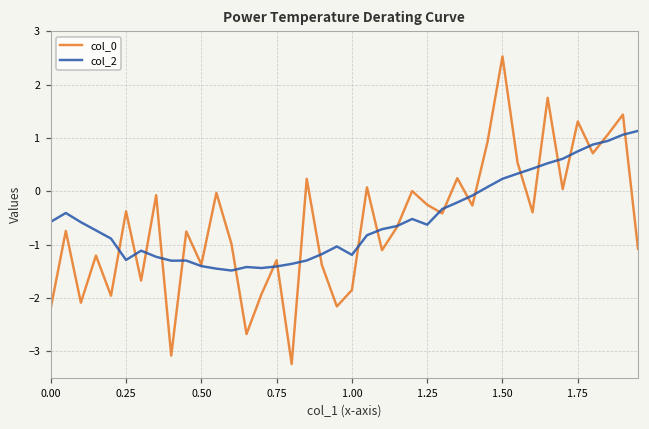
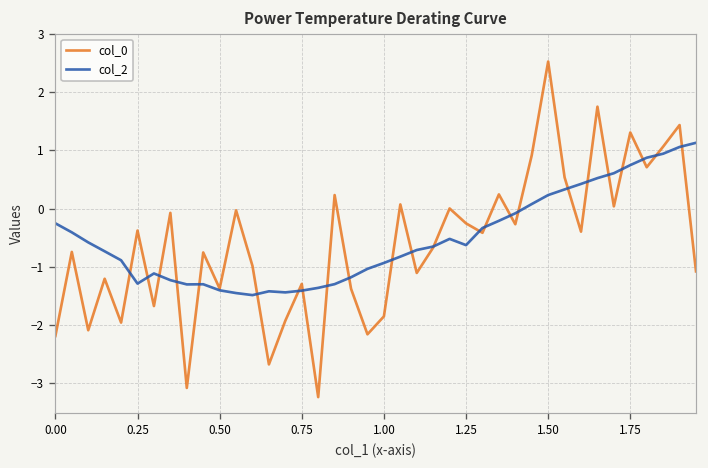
  {
    "col_0": {
      "0.00": -2.2,
      "0.25": -0.4,
      "0.75": -1.3,
      "1.00": -1.8,
      "1.25": -0.3,
      "1.50": 2.5,
      "1.75": 1.3
    },
    "col_2": {
-     "0.00": -0.6,
+     "0.00": -0.3,
      "0.25": -1.3,
      "0.75": -1.4,
-     "1.00": -1.2,
+     "1.00": -0.9,
      "1.25": -0.6,
      "1.50": 0.2,
      "1.75": 0.7
    }
  }
